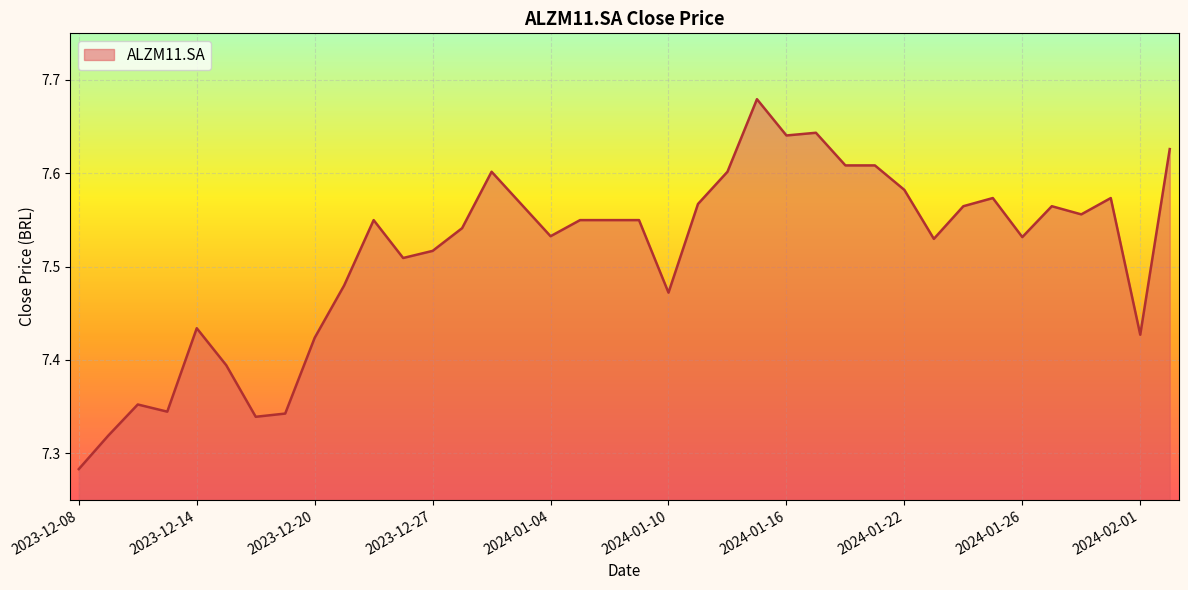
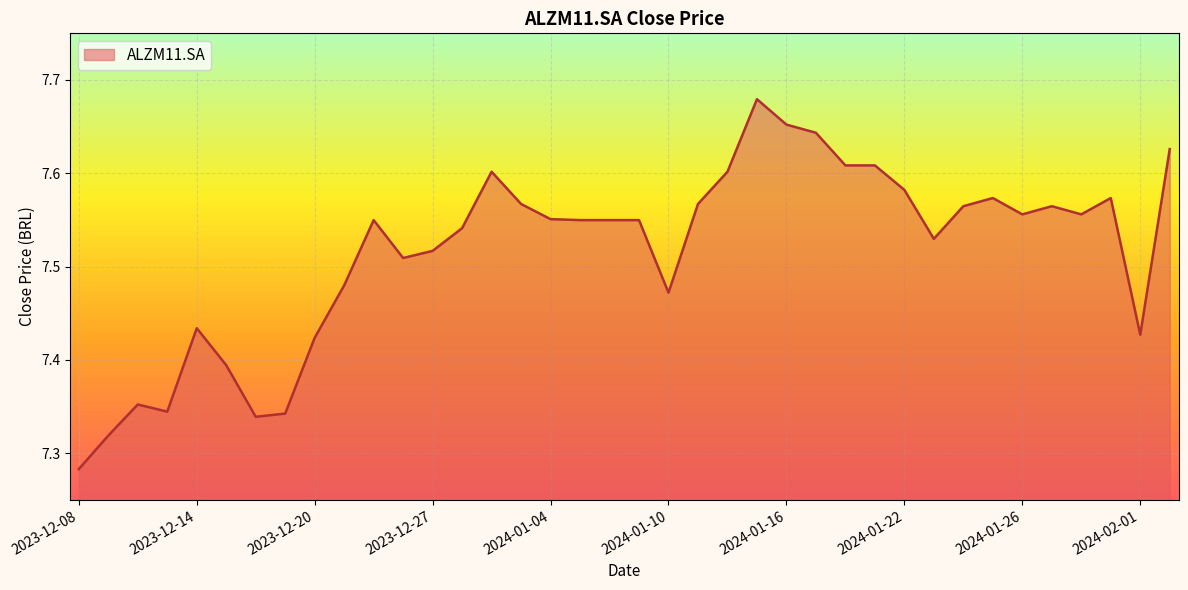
  {
    "2023-12-08": 7.28,
    "2023-12-14": 7.43,
    "2023-12-20": 7.42,
    "2023-12-27": 7.52,
-   "2024-01-04": 7.53,
+   "2024-01-04": 7.55,
    "2024-01-10": 7.47,
-   "2024-01-16": 7.64,
+   "2024-01-16": 7.65,
    "2024-01-22": 7.58,
-   "2024-01-26": 7.53,
+   "2024-01-26": 7.56,
    "2024-02-01": 7.43
  }
